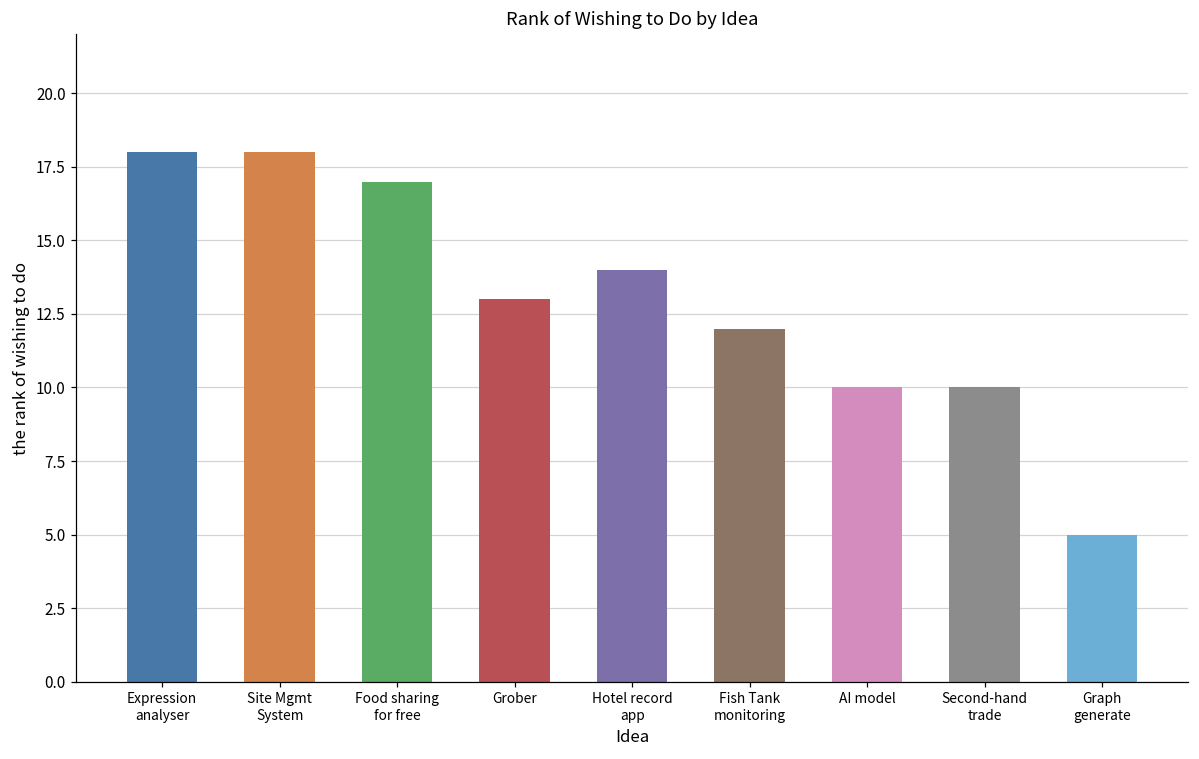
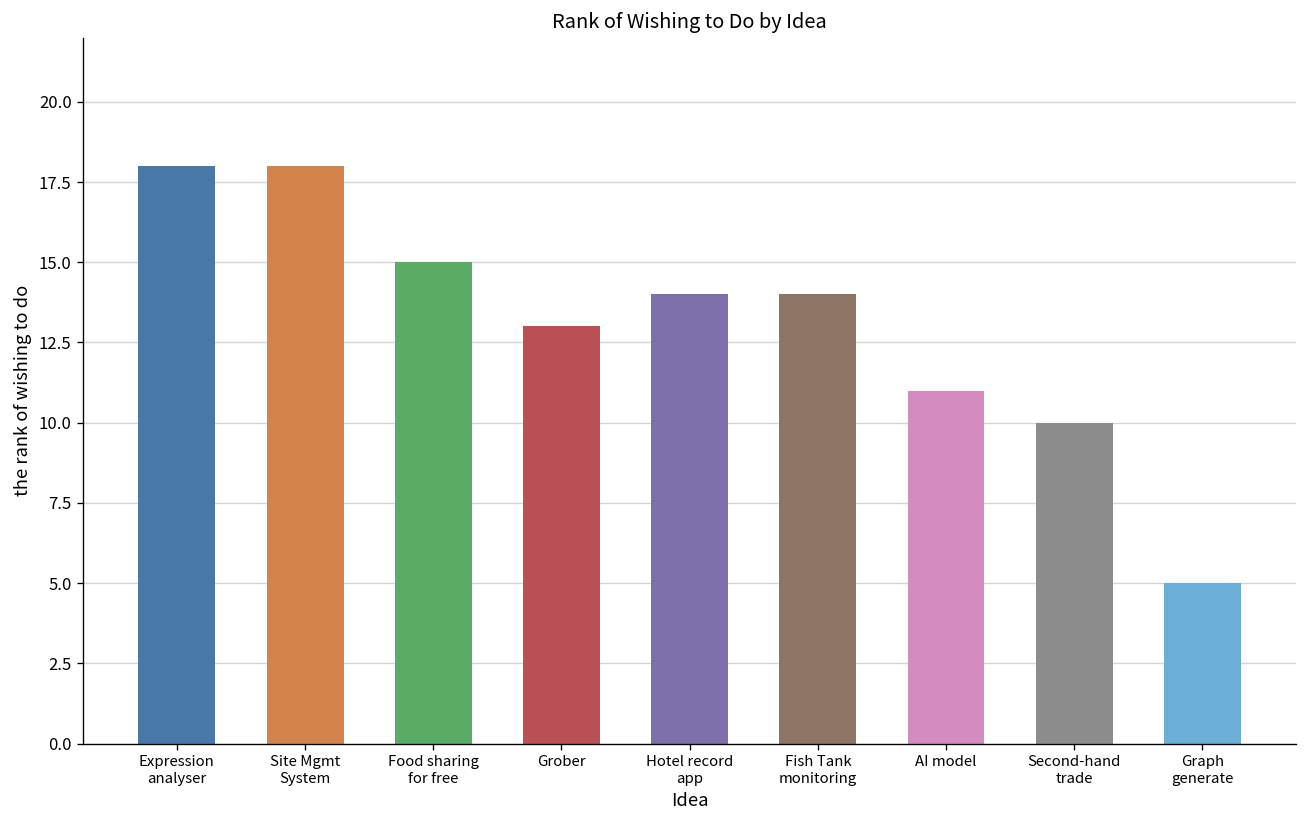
  {
    "Expression analyser": 18,
    "Site Mgmt System": 18,
-   "Food sharing for free": 17,
+   "Food sharing for free": 15,
    "Grober": 13,
    "Hotel record app": 14,
-   "Fish Tank monitoring": 12,
-   "AI model": 10,
+   "Fish Tank monitoring": 14,
+   "AI model": 11,
    "Second-hand trade": 10,
    "Graph generate": 5
  }
